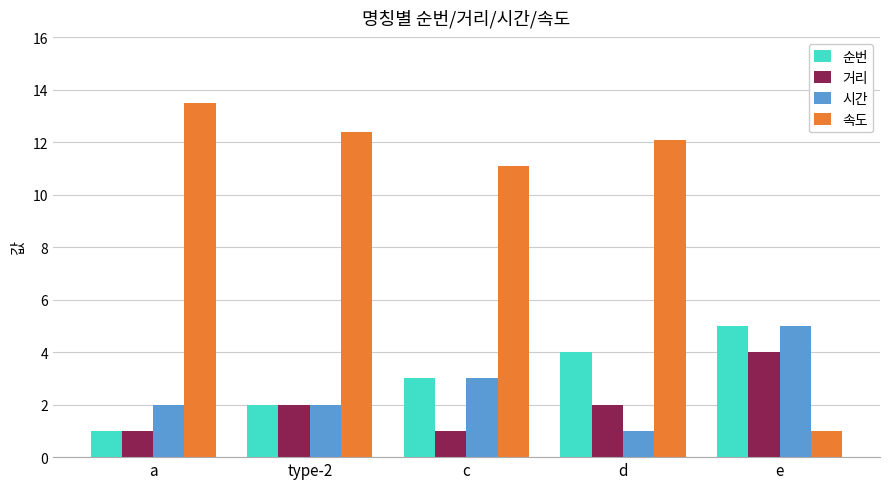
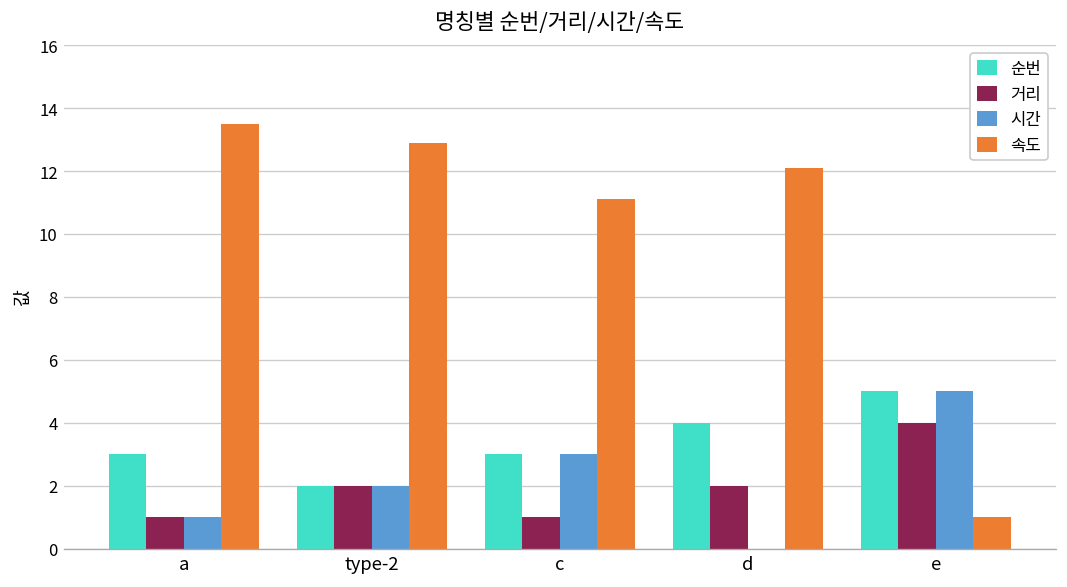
  {
    "순번": {
-     "a": 1,
+     "a": 3,
      "type-2": 2,
      "c": 3,
      "d": 4,
      "e": 5
    },
    "거리": {
      "a": 1.0,
      "type-2": 2.0,
      "c": 1.0,
      "d": 2.0,
      "e": 4.0
    },
    "시간": {
-     "a": 2,
+     "a": 1,
      "type-2": 2,
      "c": 3,
-     "d": 1,
+     "d": 0,
      "e": 5
    },
    "속도": {
      "a": 13.5,
-     "type-2": 12.4,
+     "type-2": 12.9,
      "c": 11.1,
      "d": 12.1,
      "e": 1.0
    }
  }
